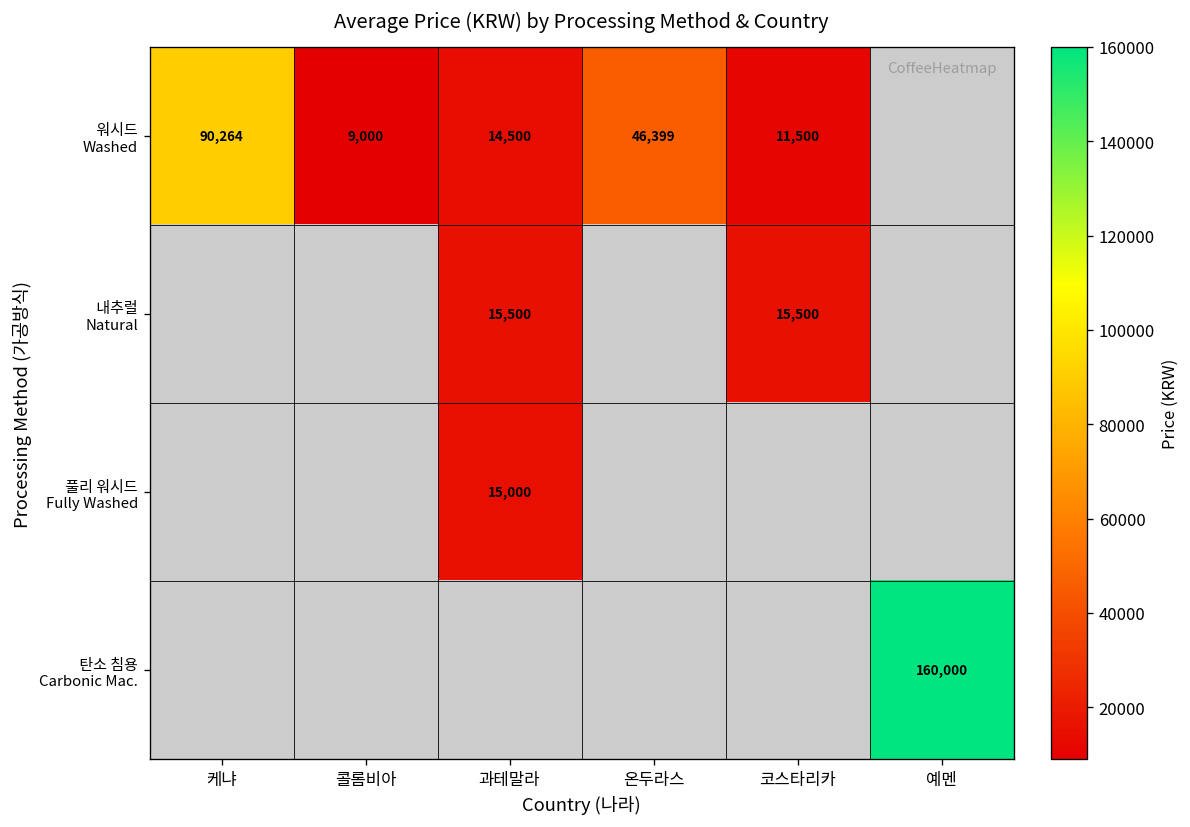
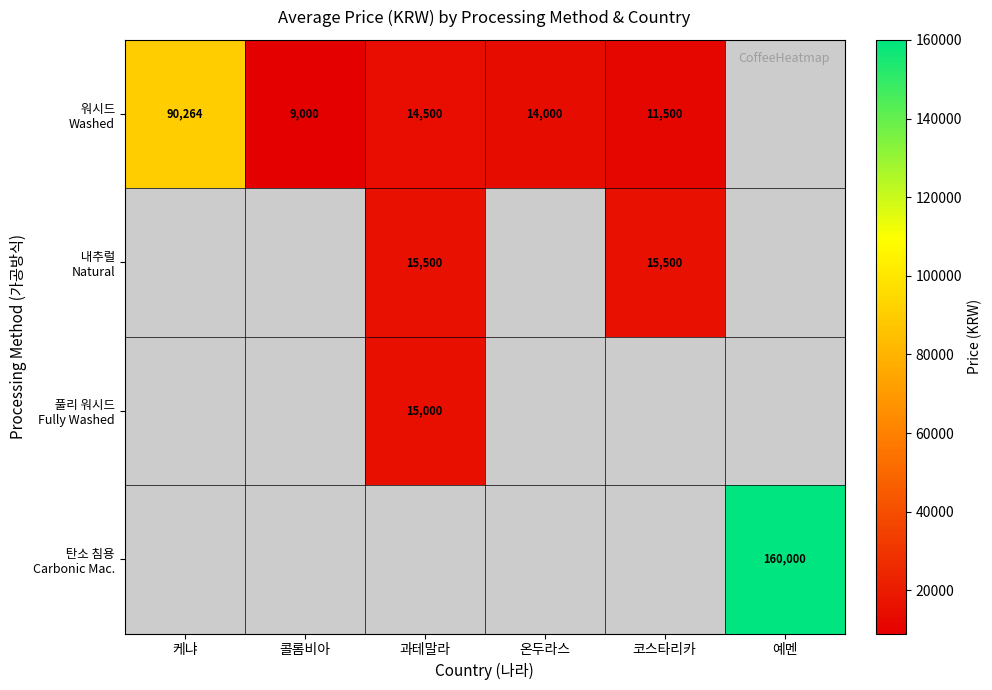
  {
    "워시드 Washed": {
      "케냐": "90,264",
      "콜롬비아": "9,000",
      "과테말라": "14,500",
-     "온두라스": "46,399",
+     "온두라스": "14,000",
      "코스타리카": "11,500"
    },
    "내추럴 Natural": {
      "과테말라": "15,500",
      "코스타리카": "15,500"
    },
    "풀리 워시드 Fully Washed": {
      "과테말라": "15,000"
    },
    "탄소 침용 Carbonic Mac.": {
      "예멘": "160,000"
    }
  }
